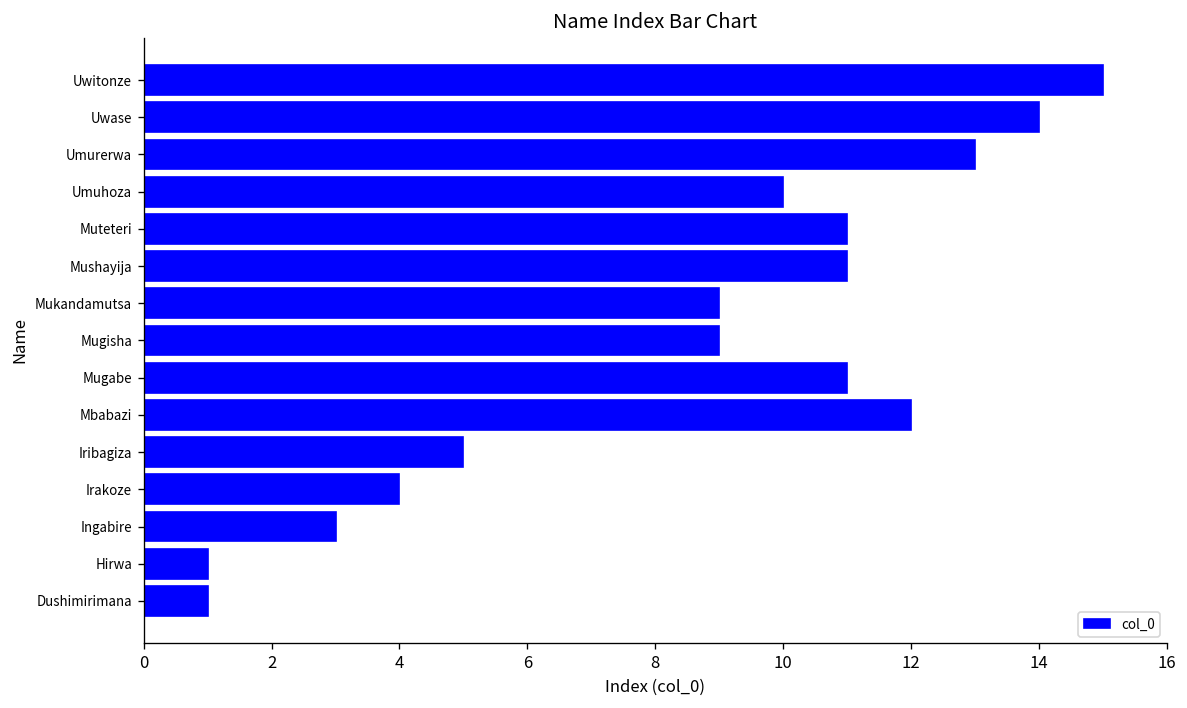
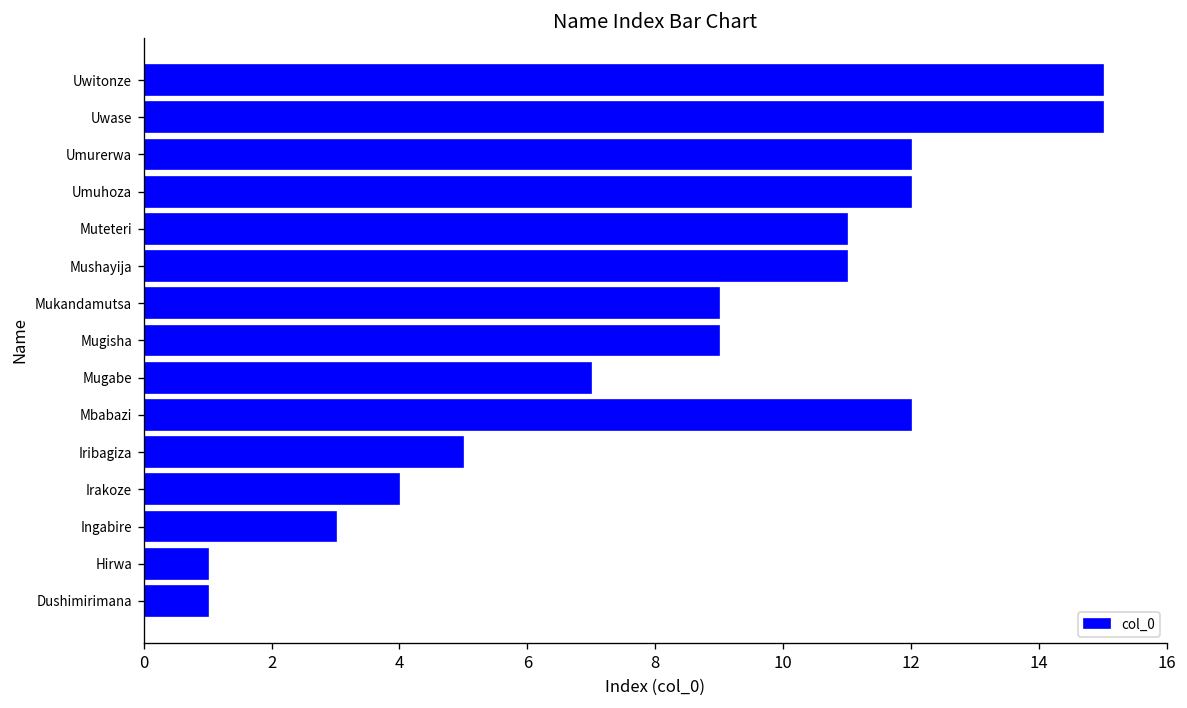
  {
    "Uwitonze": 15,
-   "Uwase": 14,
-   "Umurerwa": 13,
-   "Umuhoza": 10,
+   "Uwase": 15,
+   "Umurerwa": 12,
+   "Umuhoza": 12,
    "Muteteri": 11,
    "Mushayija": 11,
    "Mukandamutsa": 9,
    "Mugisha": 9,
-   "Mugabe": 11,
+   "Mugabe": 7,
    "Mbabazi": 12,
    "Iribagiza": 5,
    "Irakoze": 4,
    "Ingabire": 3,
    "Hirwa": 1,
    "Dushimirimana": 1
  }
